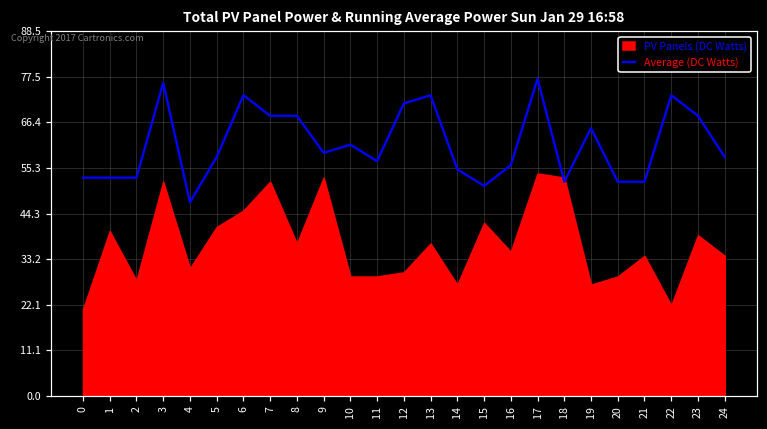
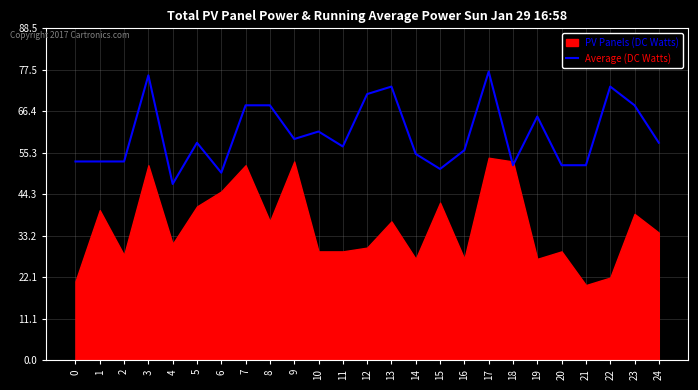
  {
    "Average (DC Watts)": {
      "0": 53,
      "1": 53,
      "2": 53,
      "3": 76,
      "4": 47,
      "5": 58,
-     "6": 73,
+     "6": 50,
      "7": 68,
      "8": 68,
      "9": 59,
      "10": 61,
      "11": 57,
      "12": 71,
      "13": 73,
      "14": 55,
      "15": 51,
      "16": 56,
      "17": 77,
      "18": 52,
      "19": 65,
      "20": 52,
      "21": 52,
      "22": 73,
      "23": 68,
      "24": 58
    },
    "PV Panels (DC Watts)": {
      "0": 21,
      "1": 40,
      "2": 28,
      "3": 52,
      "4": 31,
      "5": 41,
      "6": 45,
      "7": 52,
      "8": 37,
      "9": 53,
      "10": 29,
      "11": 29,
      "12": 30,
      "13": 37,
      "14": 27,
      "15": 42,
-     "16": 35,
+     "16": 27,
      "17": 54,
      "18": 53,
      "19": 27,
      "20": 29,
-     "21": 34,
+     "21": 20,
      "22": 22,
      "23": 39,
      "24": 34
    }
  }
